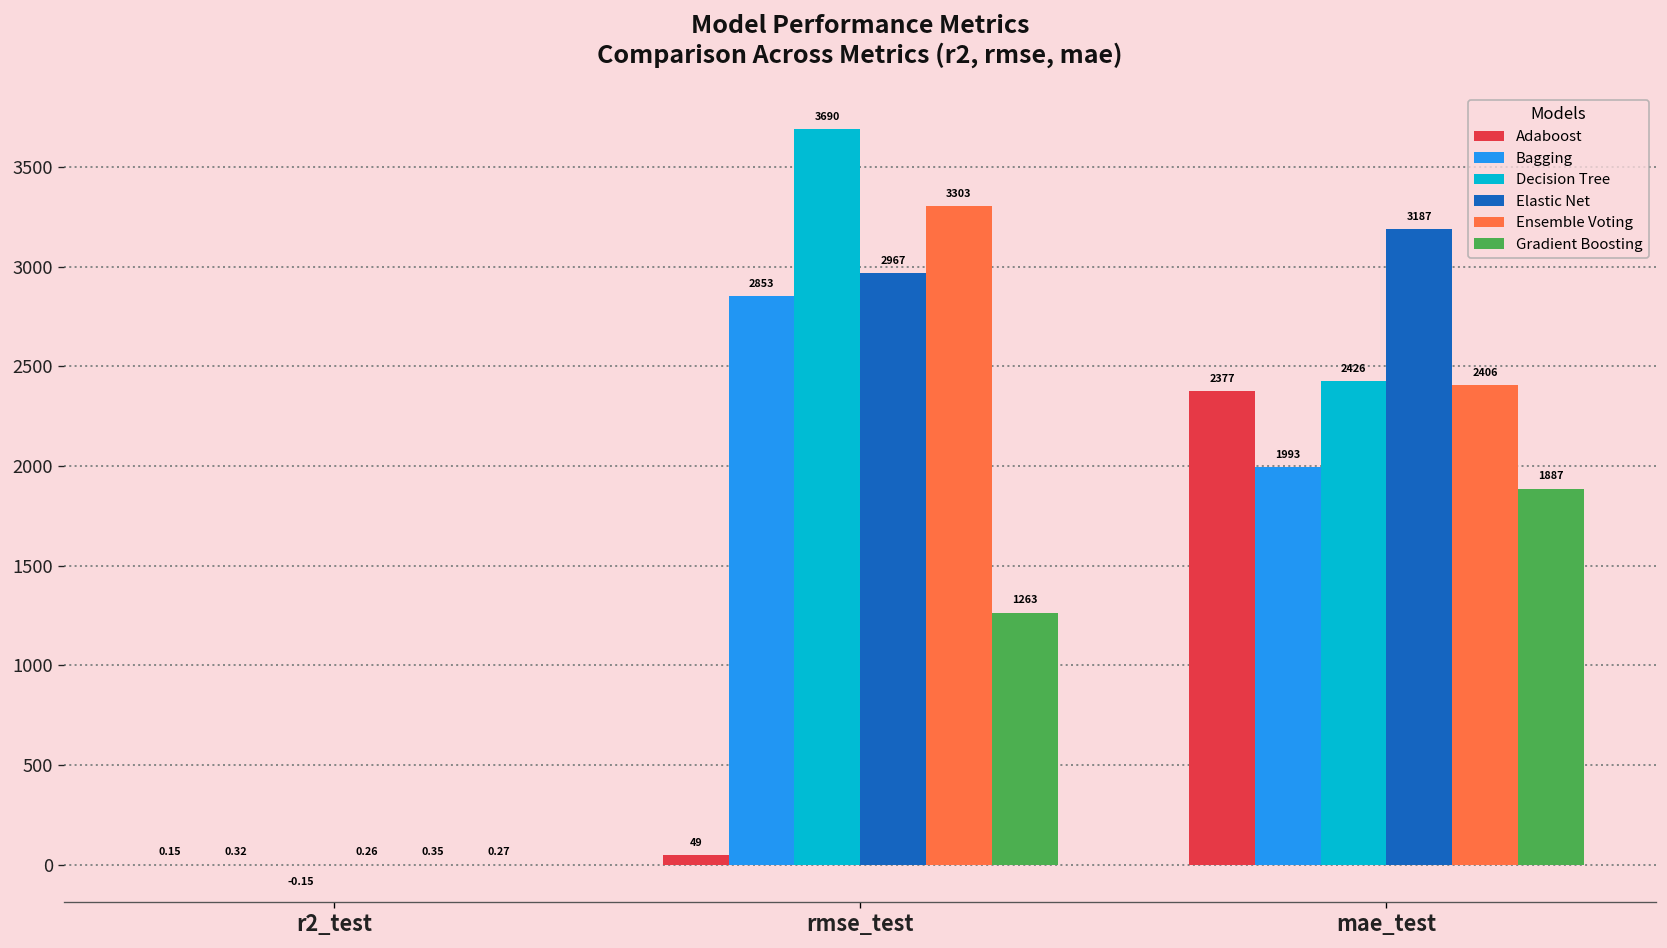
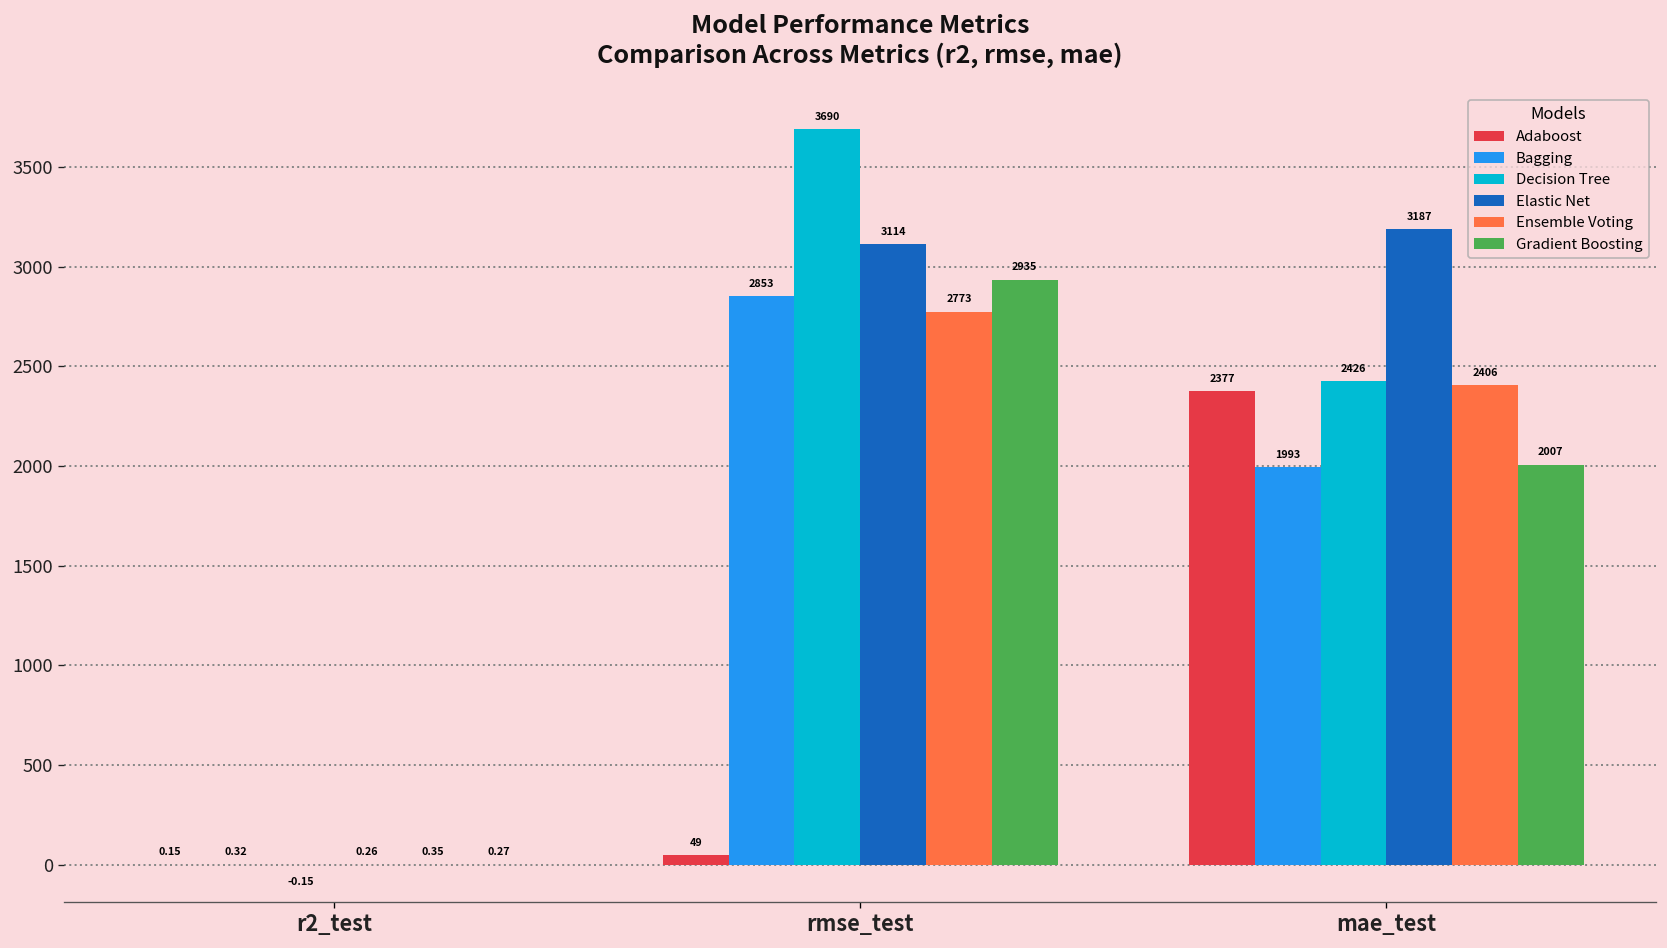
  {
    "Adaboost": {
      "r2_test": 0.15,
      "rmse_test": 49,
      "mae_test": 2377
    },
    "Elastic Net": {
      "r2_test": 0.26,
-     "rmse_test": 2967,
+     "rmse_test": 3114,
      "mae_test": 3187
    },
    "Ensemble Voting": {
      "r2_test": 0.35,
-     "rmse_test": 3303,
+     "rmse_test": 2773,
      "mae_test": 2406
    },
    "Gradient Boosting": {
      "r2_test": 0.27,
-     "rmse_test": 1263,
-     "mae_test": 1887
+     "rmse_test": 2935,
+     "mae_test": 2007
    }
  }
